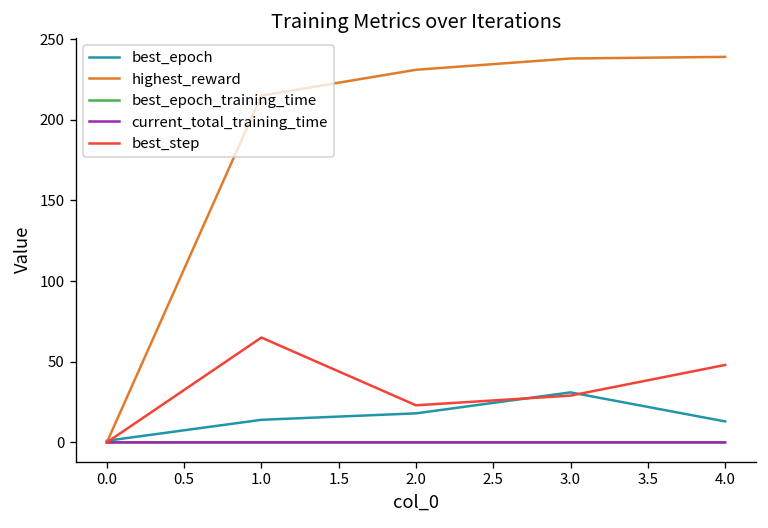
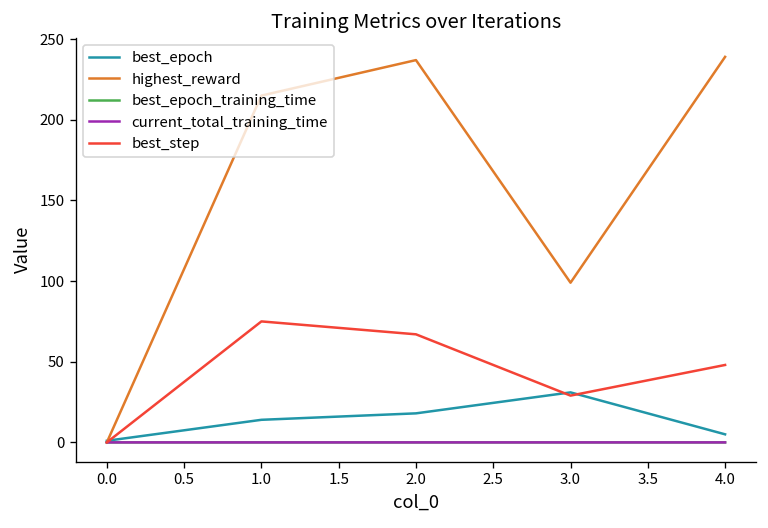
  {
    "best_epoch": {
      "1.0": 14,
      "2.0": 18,
      "3.0": 31,
-     "4.0": 13
+     "4.0": 5
    },
    "highest_reward": {
-     "2.0": 231,
-     "3.0": 238,
+     "2.0": 237,
+     "3.0": 99,
      "4.0": 239
    },
    "current_total_training_time": {
      "1.0": 0,
      "2.0": 0,
      "3.0": 0,
      "4.0": 0
    },
    "best_step": {
-     "1.0": 65,
-     "2.0": 23,
+     "1.0": 75,
+     "2.0": 67,
      "3.0": 29,
      "4.0": 48
    }
  }
